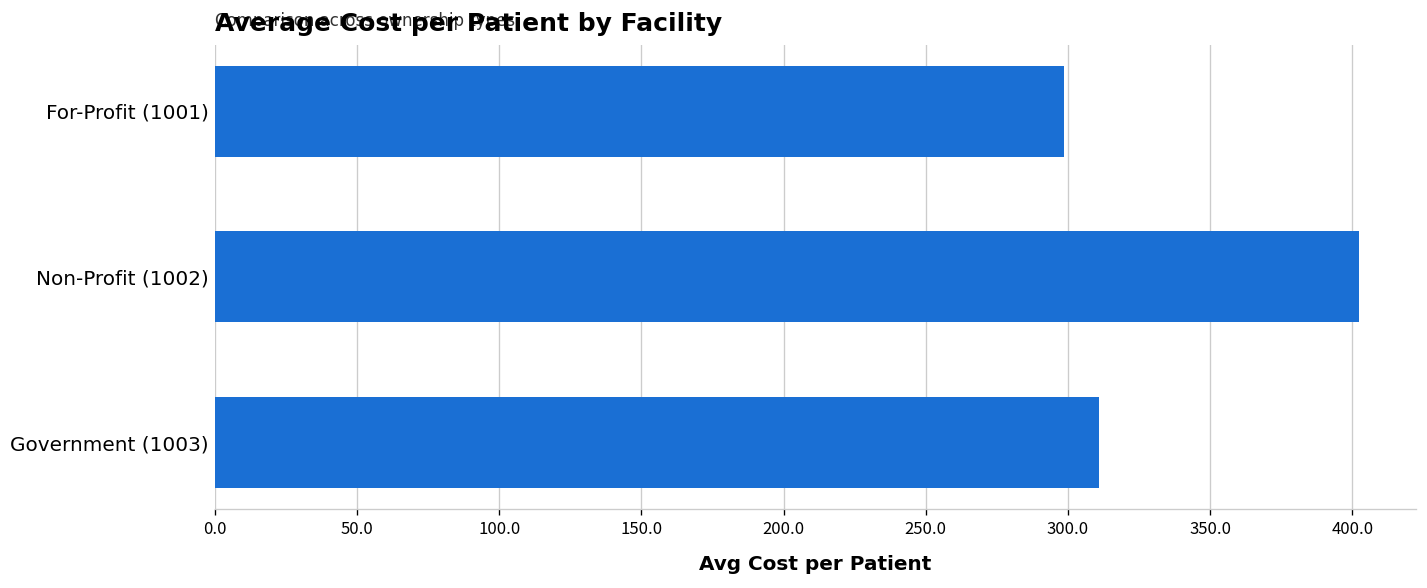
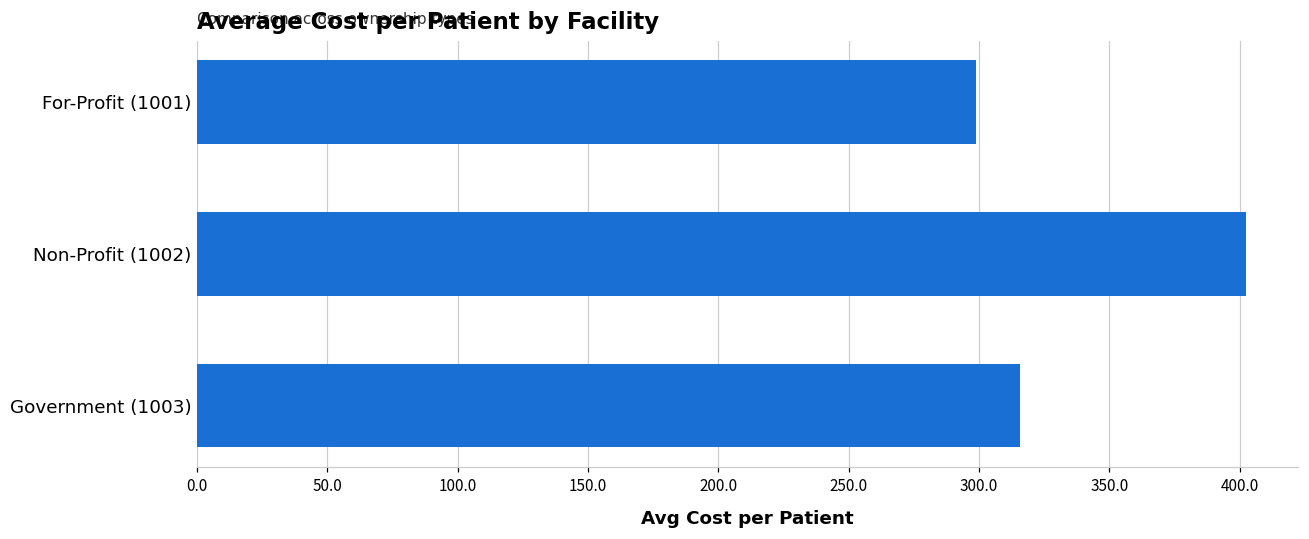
  {
    "For-Profit (1001)": 299,
    "Non-Profit (1002)": 402,
-   "Government (1003)": 311
+   "Government (1003)": 316
  }
